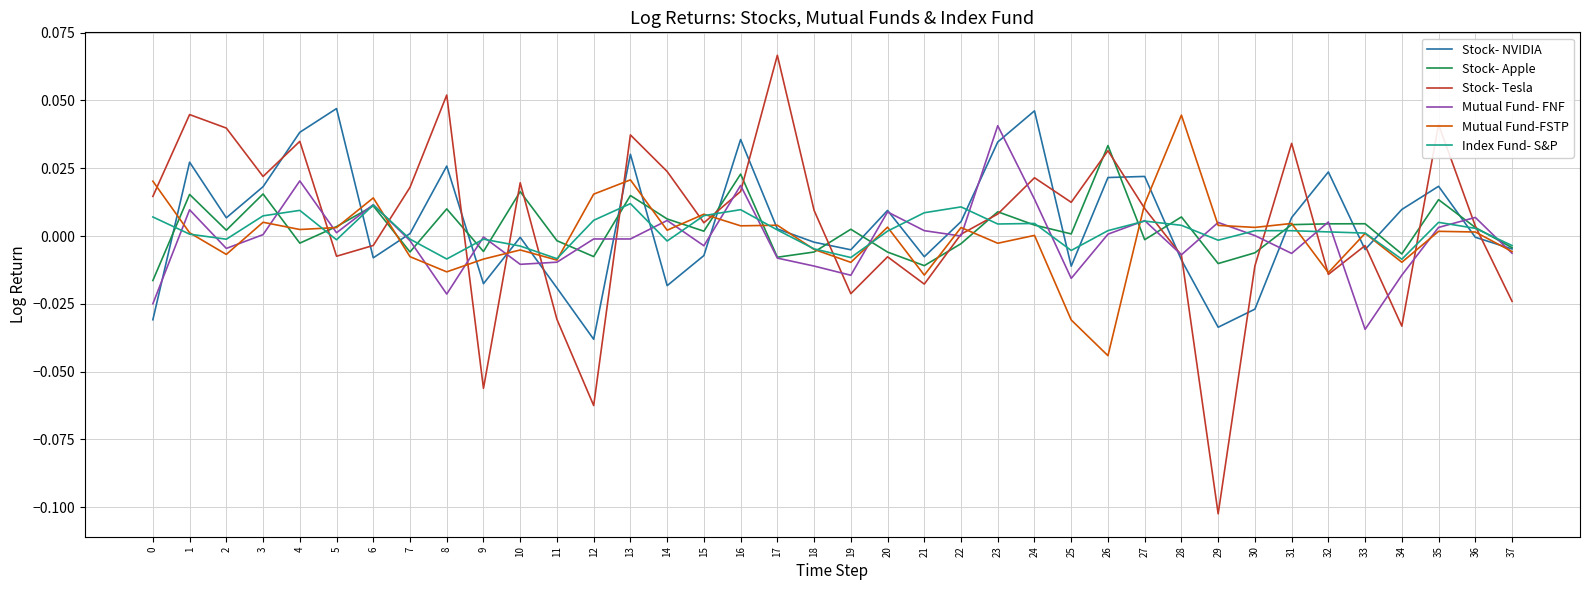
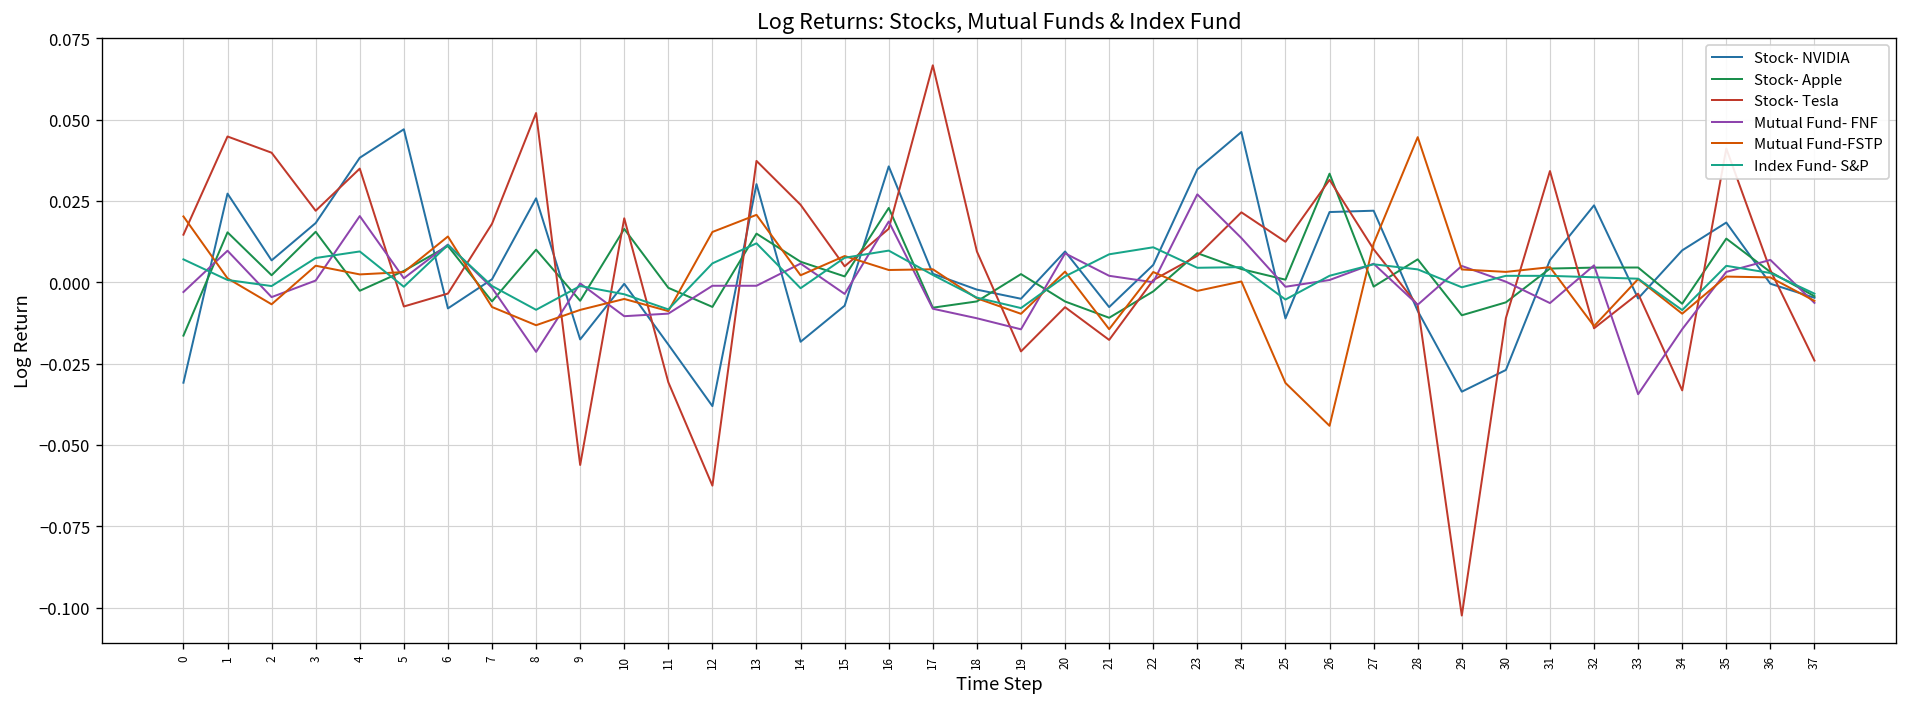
  {
    "Stock- Apple": {
      "0": -0.016,
      "1": 0.015,
      "2": 0.002,
      "3": 0.016,
      "4": -0.003,
      "7": -0.006,
      "8": 0.010,
      "9": -0.006,
      "10": 0.016,
      "11": -0.002,
      "12": -0.008,
      "13": 0.015,
      "15": 0.002,
      "16": 0.023,
      "18": -0.006,
      "19": 0.003,
      "20": -0.006,
      "21": -0.011,
      "22": -0.003,
      "25": 0.001,
      "26": 0.033,
      "27": -0.001,
      "28": 0.007,
      "29": -0.010,
      "30": -0.006,
      "33": 0.005,
      "34": -0.007,
      "35": 0.013
    },
    "Mutual Fund- FNF": {
-     "0": -0.025,
+     "0": -0.003,
      "1": 0.010,
      "2": -0.005,
      "3": 0.001,
      "4": 0.020,
      "5": 0.001,
      "8": -0.021,
      "10": -0.010,
      "12": -0.001,
      "13": -0.001,
      "15": -0.004,
      "16": 0.019,
      "18": -0.011,
      "19": -0.014,
      "21": 0.002,
-     "23": 0.041,
+     "23": 0.027,
      "24": 0.014,
-     "25": -0.016,
+     "25": -0.001,
      "26": 0.001,
      "29": 0.005,
      "30": 0.000,
      "31": -0.006,
      "33": -0.034,
      "34": -0.014,
      "35": 0.003,
      "36": 0.007
    }
  }
